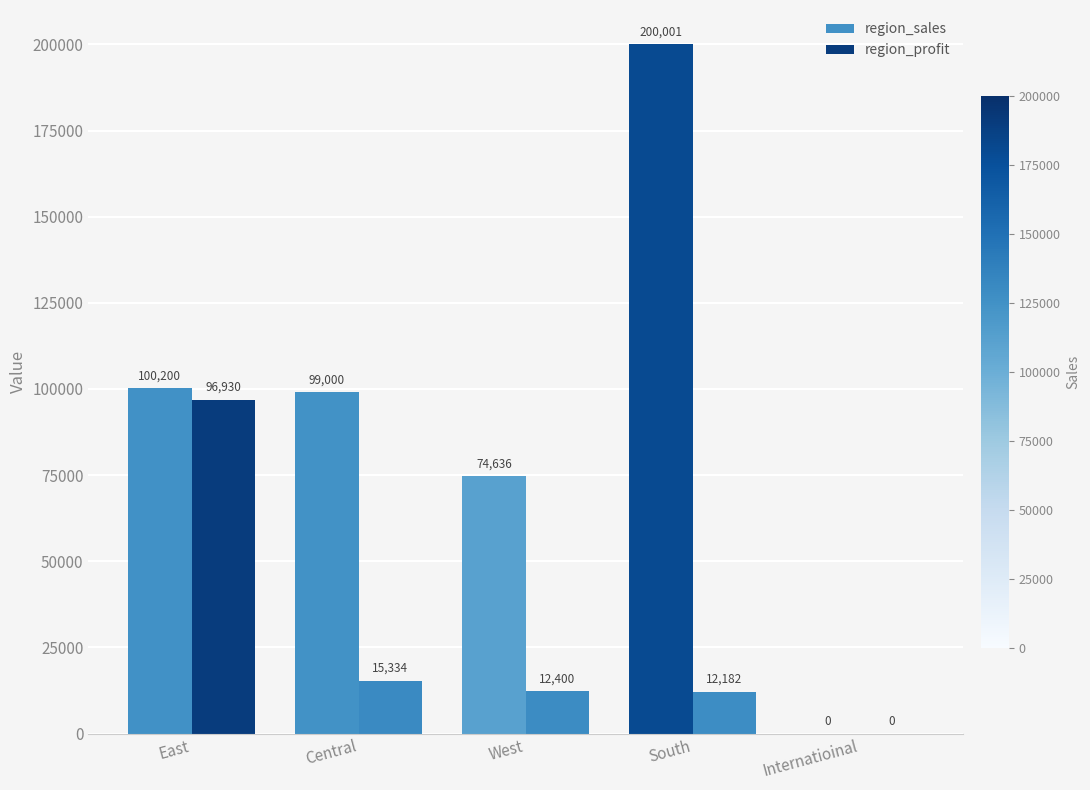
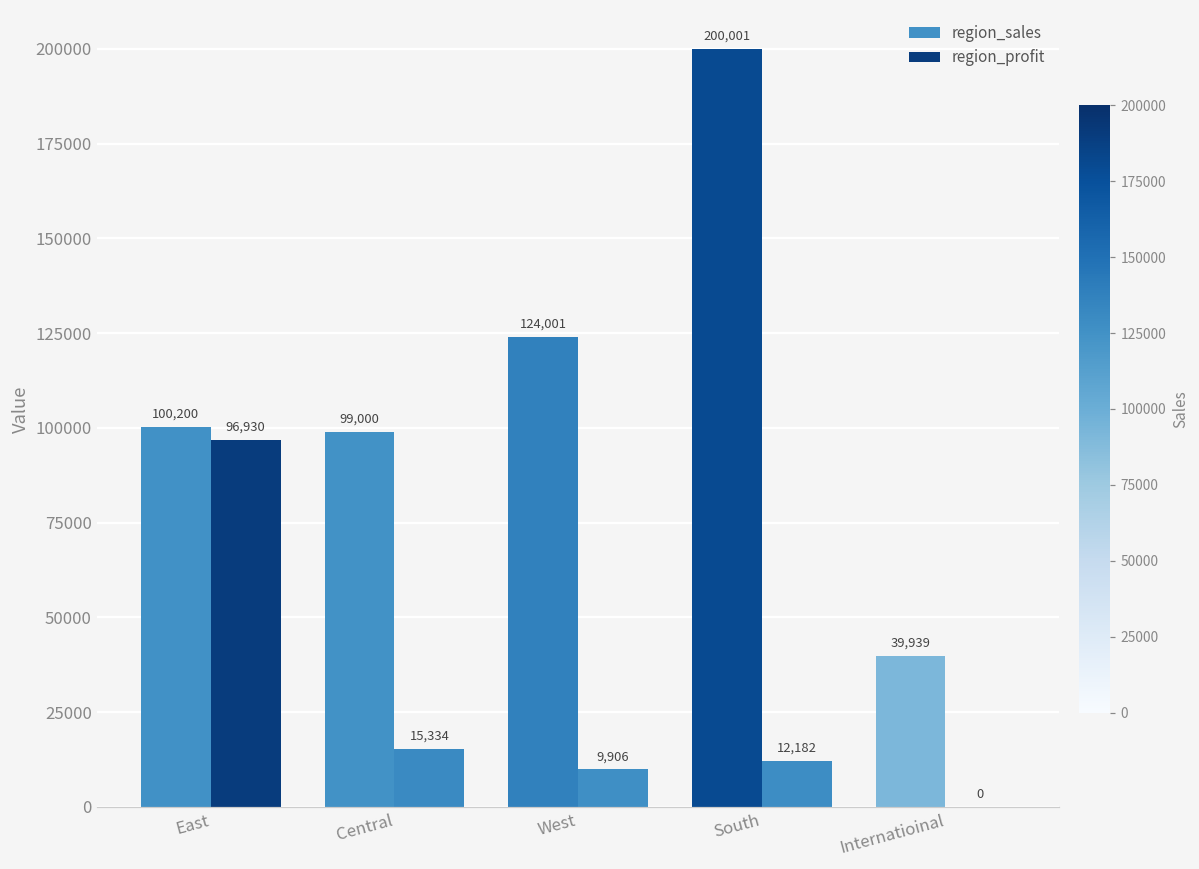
  {
    "region_sales": {
      "East": "100,200",
      "Central": "99,000",
-     "West": "74,636",
+     "West": "124,001",
      "South": "200,001",
-     "Internatioinal": "0"
+     "Internatioinal": "39,939"
    },
    "region_profit": {
      "East": "96,930",
      "Central": "15,334",
-     "West": "12,400",
+     "West": "9,906",
      "South": "12,182",
      "Internatioinal": "0"
    }
  }
